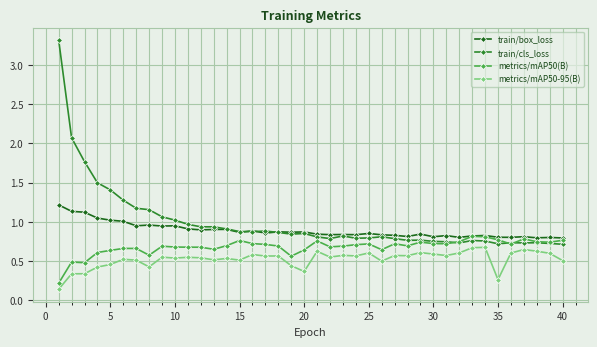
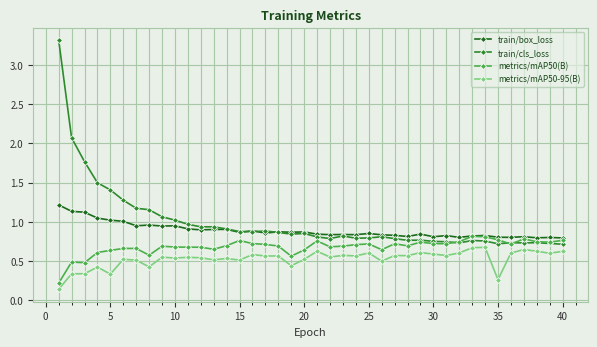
  {
    "metrics/mAP50-95(B)": {
-     "5": 0.5,
+     "5": 0.3,
      "10": 0.5,
      "15": 0.5,
-     "20": 0.4,
+     "20": 0.5,
      "25": 0.6,
      "30": 0.6,
      "35": 0.3,
-     "40": 0.5
+     "40": 0.6
    }
  }
